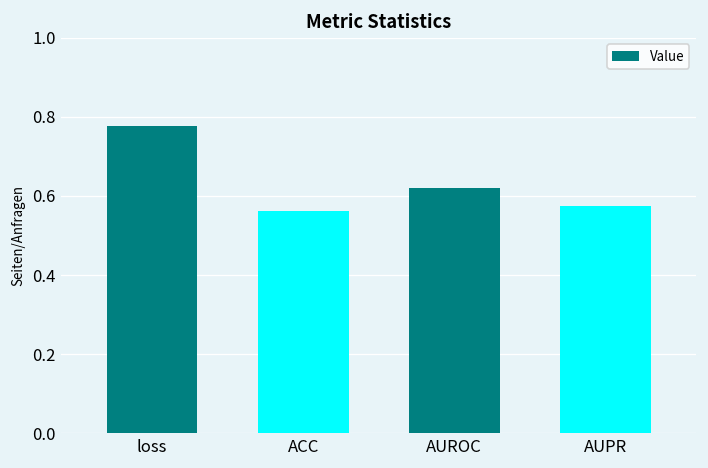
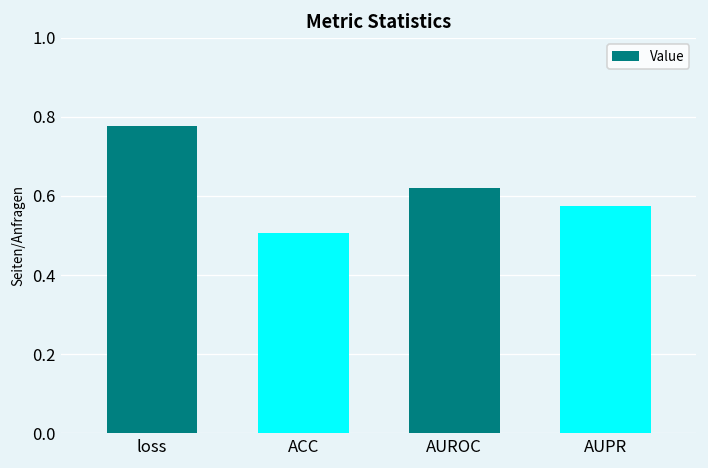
  {
    "loss": 0.78,
-   "ACC": 0.56,
+   "ACC": 0.51,
    "AUROC": 0.62,
    "AUPR": 0.57
  }
